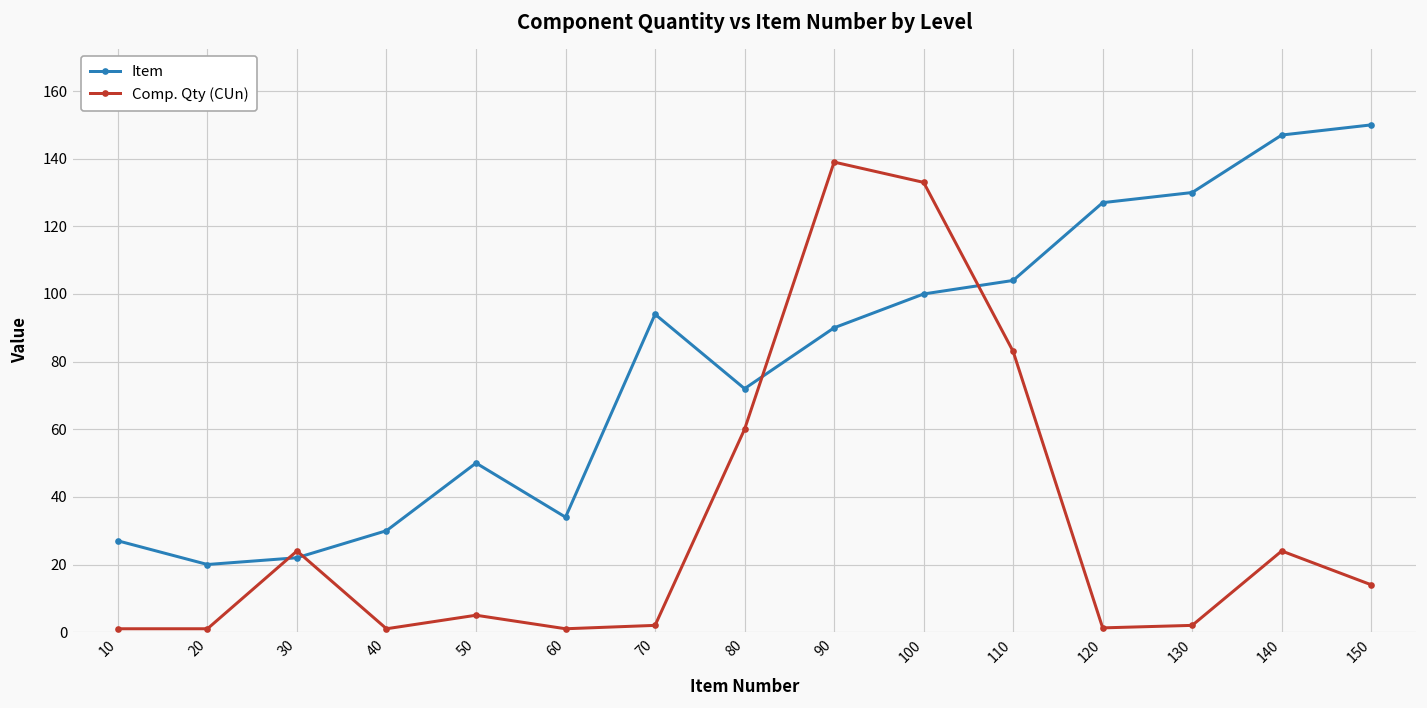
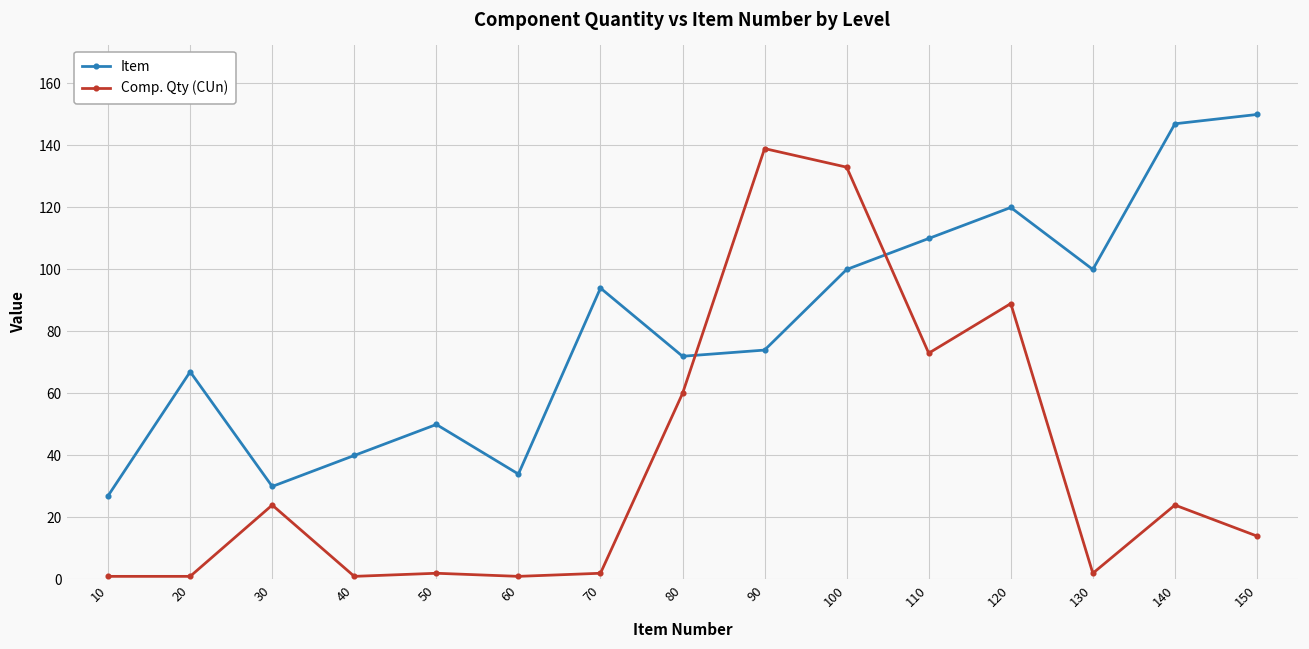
  {
    "Item": {
      "10": 27,
-     "20": 20,
-     "30": 22,
-     "40": 30,
+     "20": 67,
+     "30": 30,
+     "40": 40,
      "50": 50,
      "60": 34,
      "70": 94,
      "80": 72,
-     "90": 90,
+     "90": 74,
      "100": 100,
-     "110": 104,
-     "120": 127,
-     "130": 130,
+     "110": 110,
+     "120": 120,
+     "130": 100,
      "140": 147,
      "150": 150
    },
    "Comp. Qty (CUn)": {
      "10": 1,
      "20": 1,
      "30": 24,
      "40": 1,
-     "50": 5,
+     "50": 2,
      "60": 1,
      "70": 2,
      "80": 60,
      "90": 139,
      "100": 133,
-     "110": 83,
-     "120": 1,
+     "110": 73,
+     "120": 89,
      "130": 2,
      "140": 24,
      "150": 14
    }
  }
